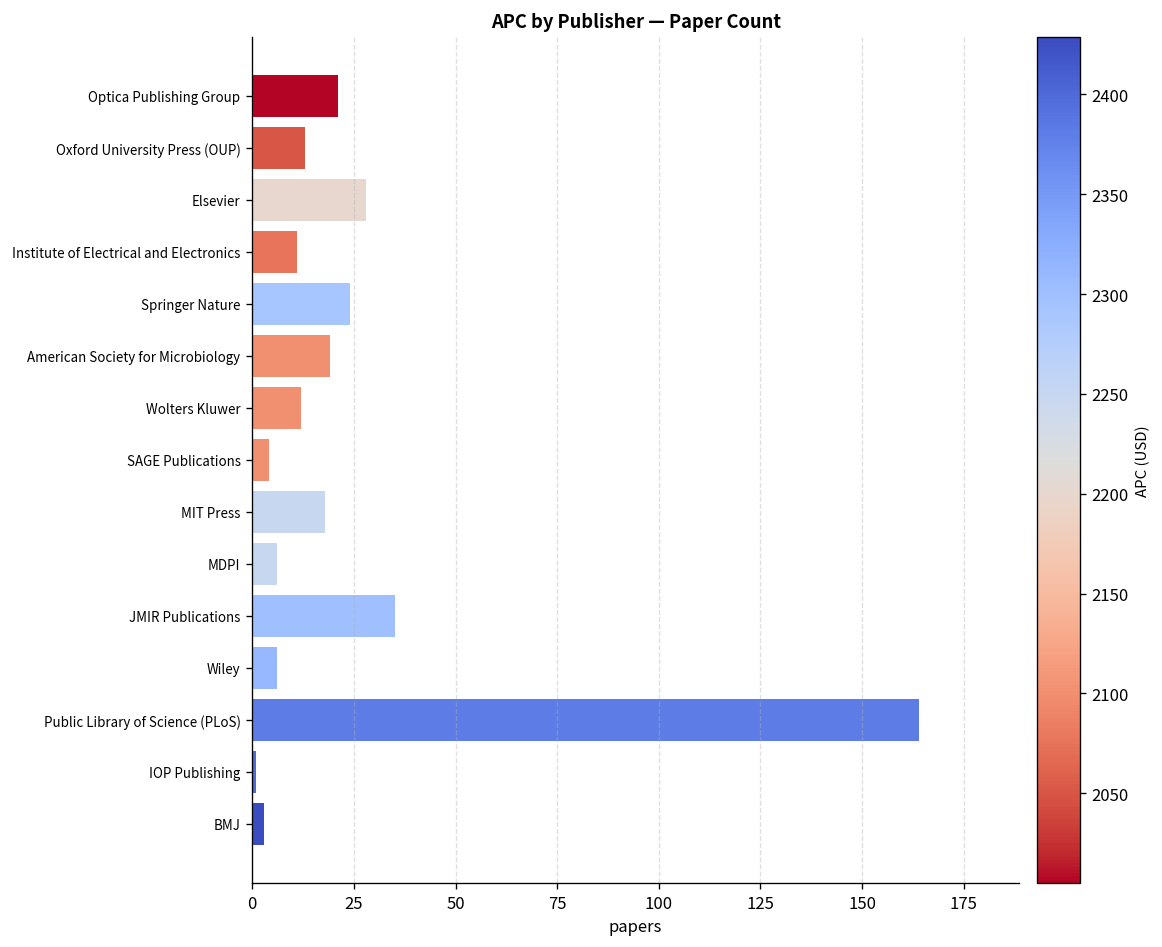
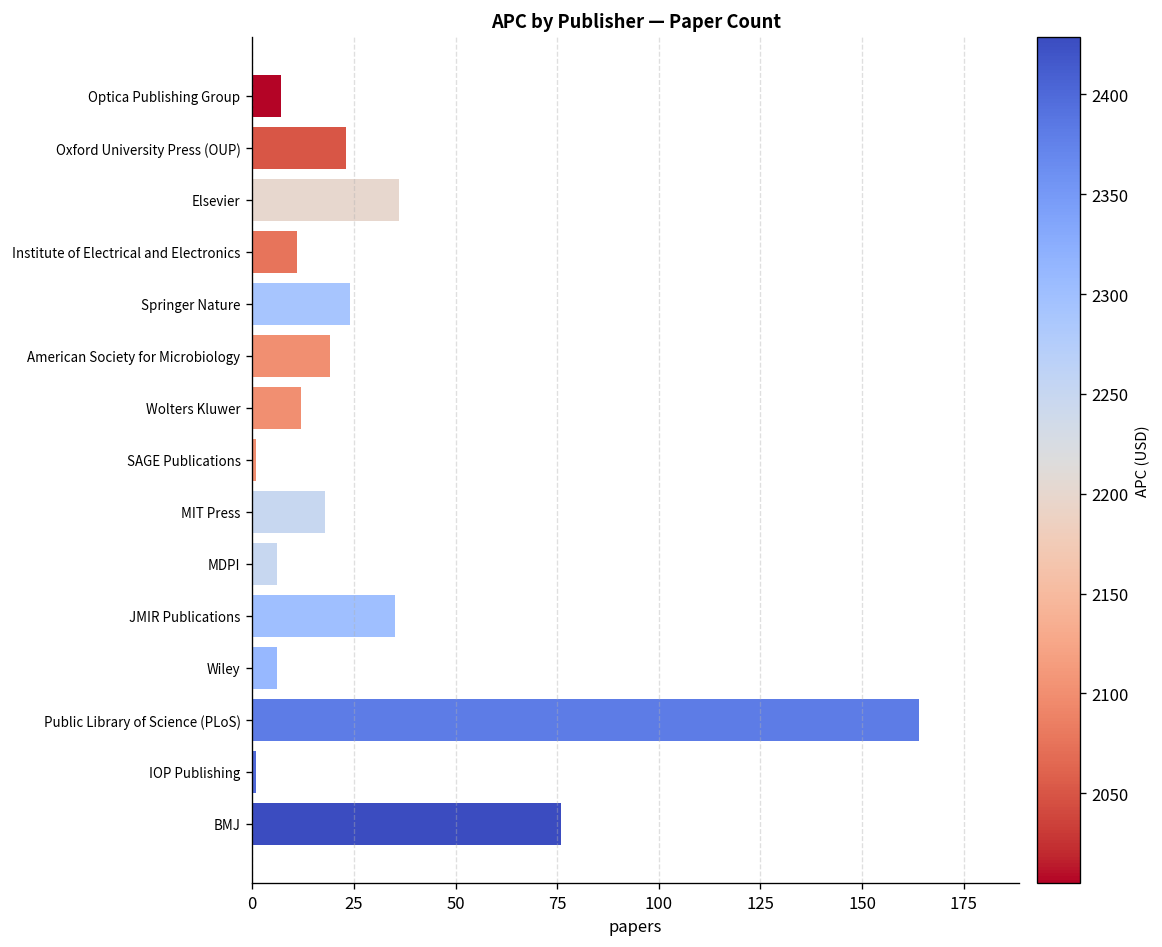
  {
-   "Optica Publishing Group": 21,
-   "Oxford University Press (OUP)": 13,
-   "Elsevier": 28,
+   "Optica Publishing Group": 7,
+   "Oxford University Press (OUP)": 23,
+   "Elsevier": 36,
    "Institute of Electrical and Electronics": 11,
    "Springer Nature": 24,
    "American Society for Microbiology": 19,
    "Wolters Kluwer": 12,
-   "SAGE Publications": 4,
+   "SAGE Publications": 1,
    "MIT Press": 18,
    "MDPI": 6,
    "JMIR Publications": 35,
    "Wiley": 6,
    "Public Library of Science (PLoS)": 164,
    "IOP Publishing": 1,
-   "BMJ": 3
+   "BMJ": 76
  }
